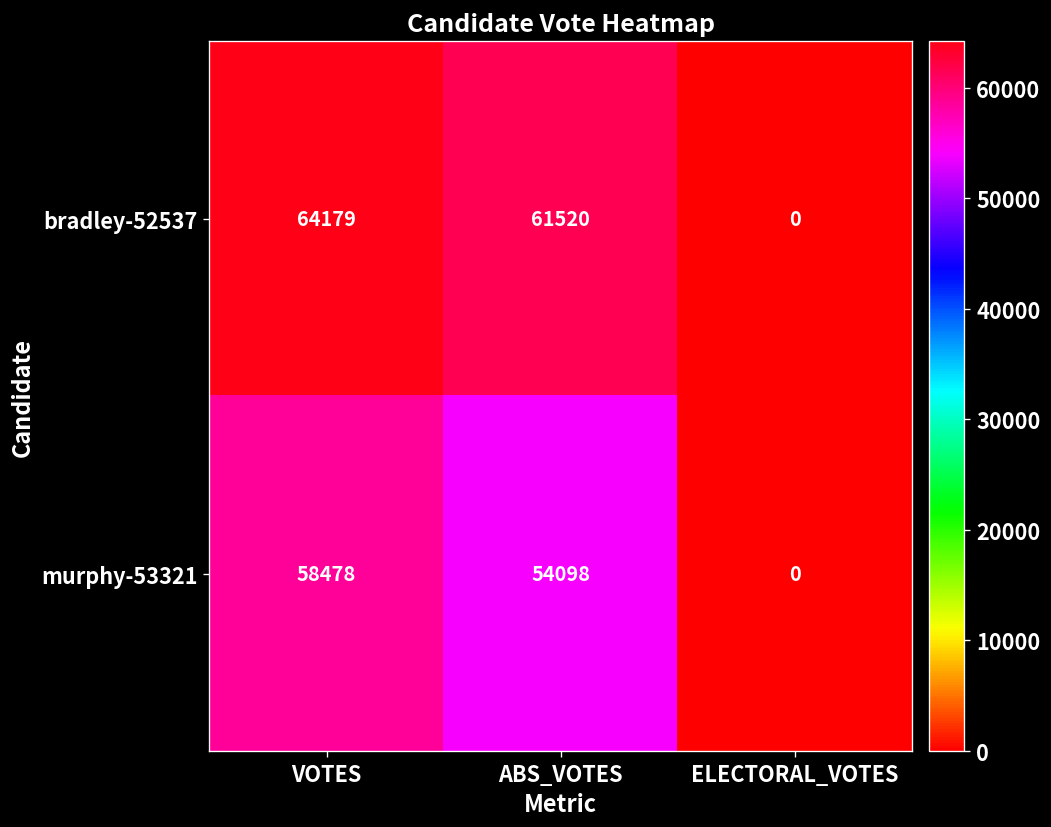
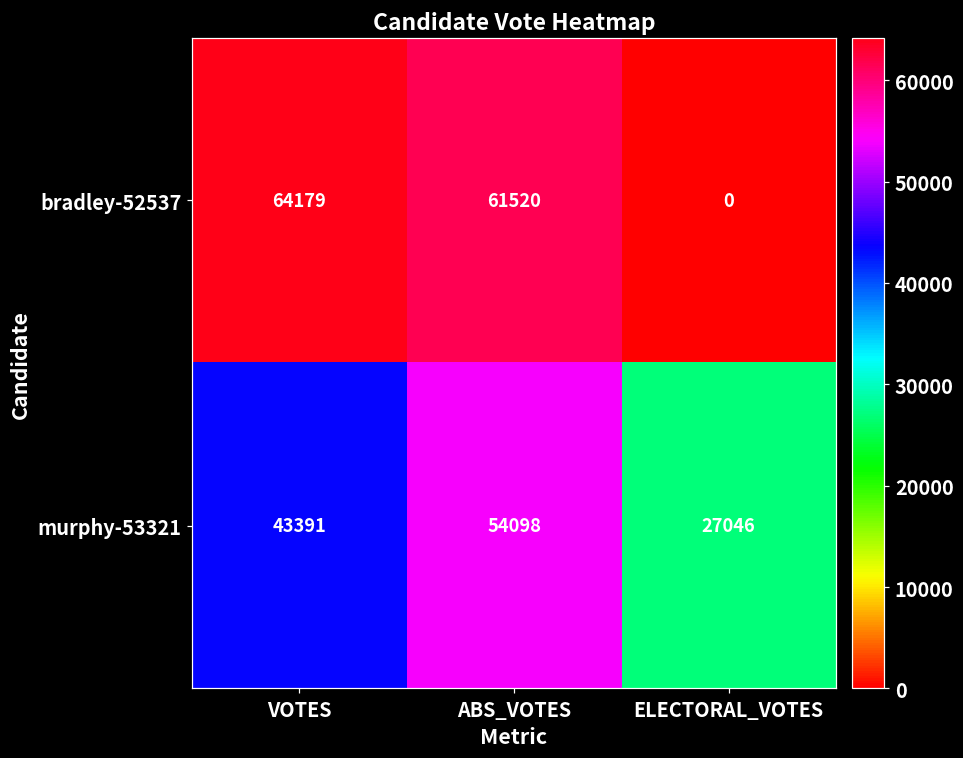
  {
    "bradley-52537": {
      "VOTES": 64179,
      "ABS_VOTES": 61520,
      "ELECTORAL_VOTES": 0
    },
    "murphy-53321": {
-     "VOTES": 58478,
+     "VOTES": 43391,
      "ABS_VOTES": 54098,
-     "ELECTORAL_VOTES": 0
+     "ELECTORAL_VOTES": 27046
    }
  }
